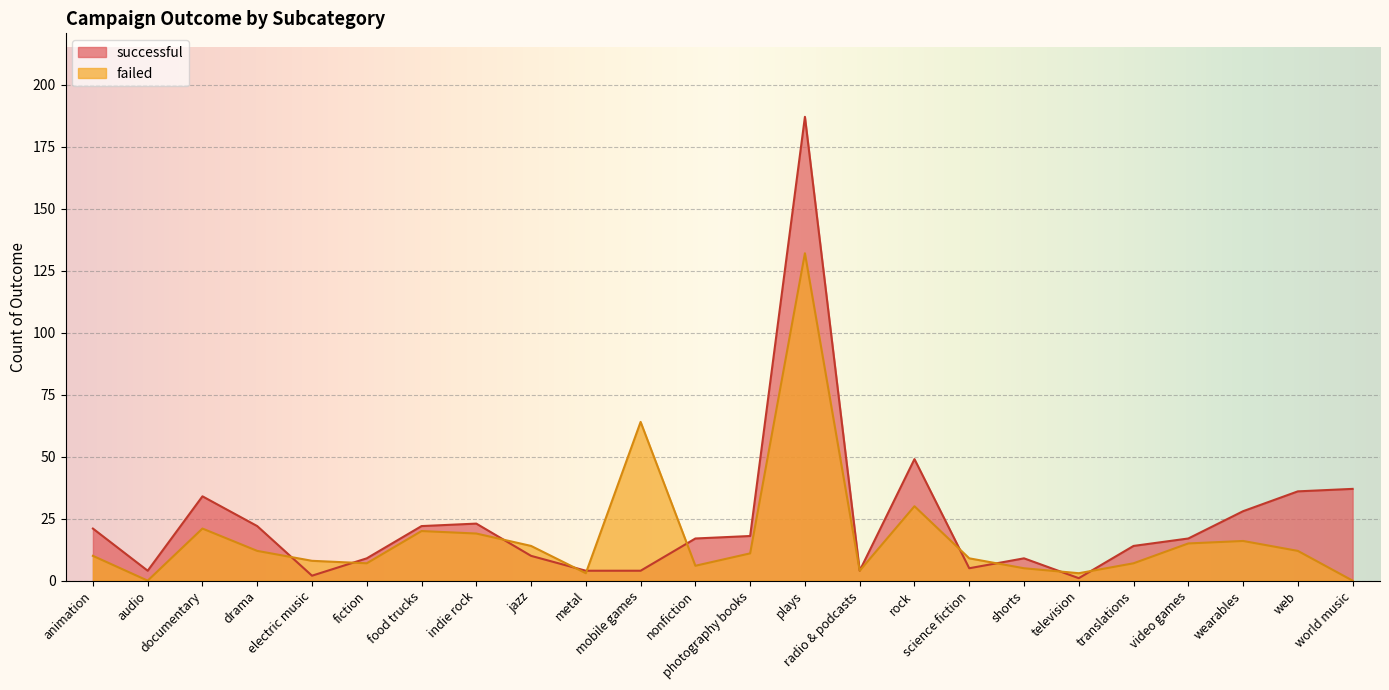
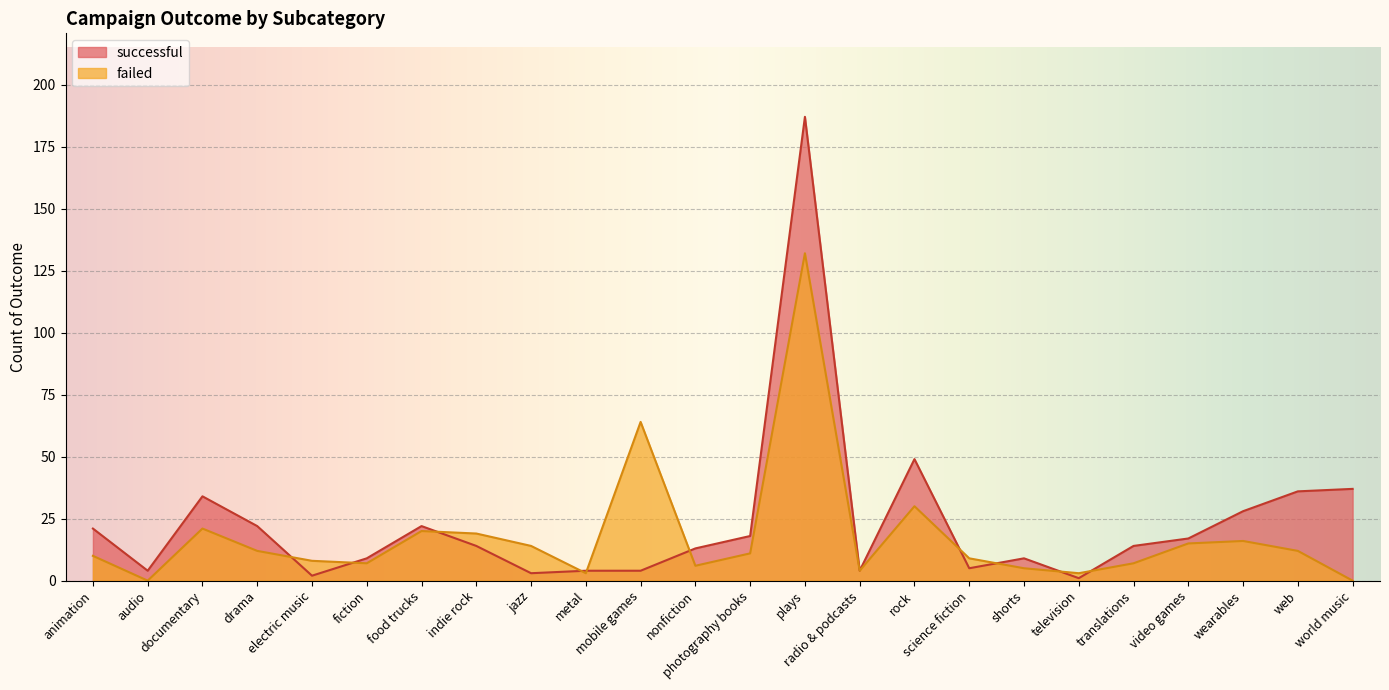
  {
    "successful": {
      "animation": 21,
      "audio": 4,
      "documentary": 34,
      "drama": 22,
      "electric music": 2,
      "fiction": 9,
      "food trucks": 22,
-     "indie rock": 23,
-     "jazz": 10,
+     "indie rock": 14,
+     "jazz": 3,
      "mobile games": 4,
-     "nonfiction": 17,
+     "nonfiction": 13,
      "photography books": 18,
      "plays": 187,
      "rock": 49,
      "science fiction": 5,
      "shorts": 9,
      "television": 1,
      "translations": 14,
      "video games": 17,
      "wearables": 28,
      "web": 36,
      "world music": 37
    },
    "failed": {
      "animation": 10,
      "audio": 0,
      "documentary": 21,
      "drama": 12,
      "electric music": 8,
      "fiction": 7,
      "food trucks": 20,
      "indie rock": 19,
      "jazz": 14,
      "mobile games": 64,
      "nonfiction": 6,
      "photography books": 11,
      "plays": 132,
      "rock": 30,
      "science fiction": 9,
      "shorts": 5,
      "television": 3,
      "translations": 7,
      "video games": 15,
      "wearables": 16,
      "web": 12,
      "world music": 0
    }
  }
